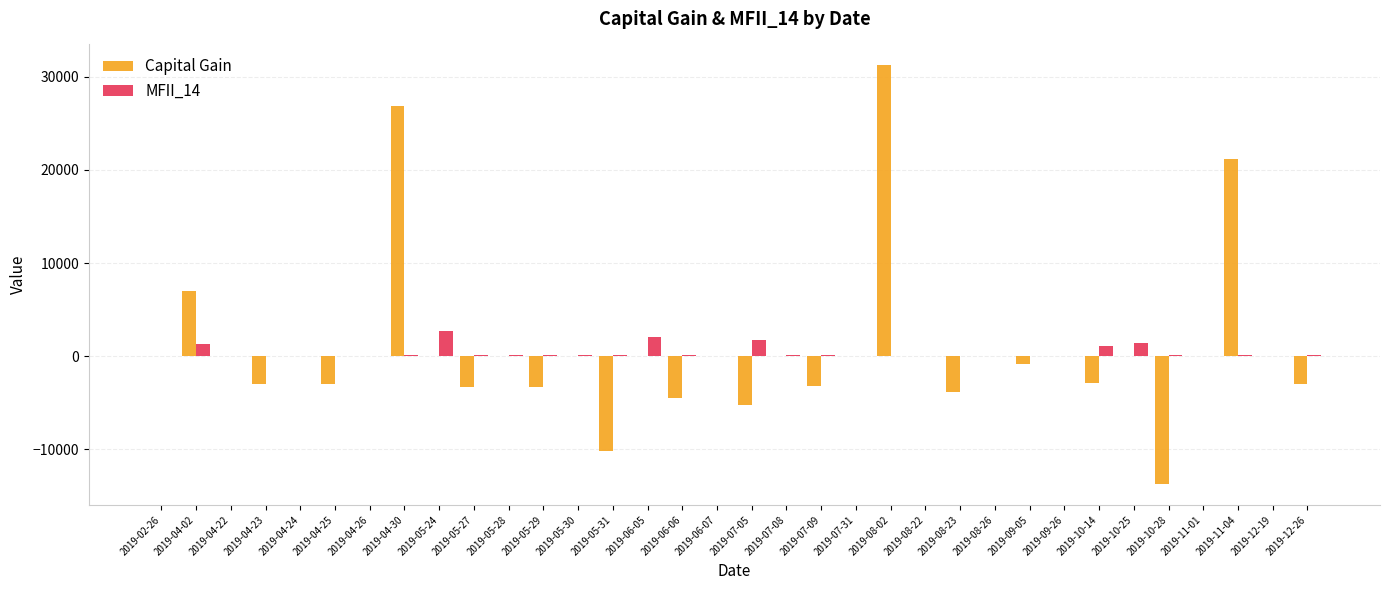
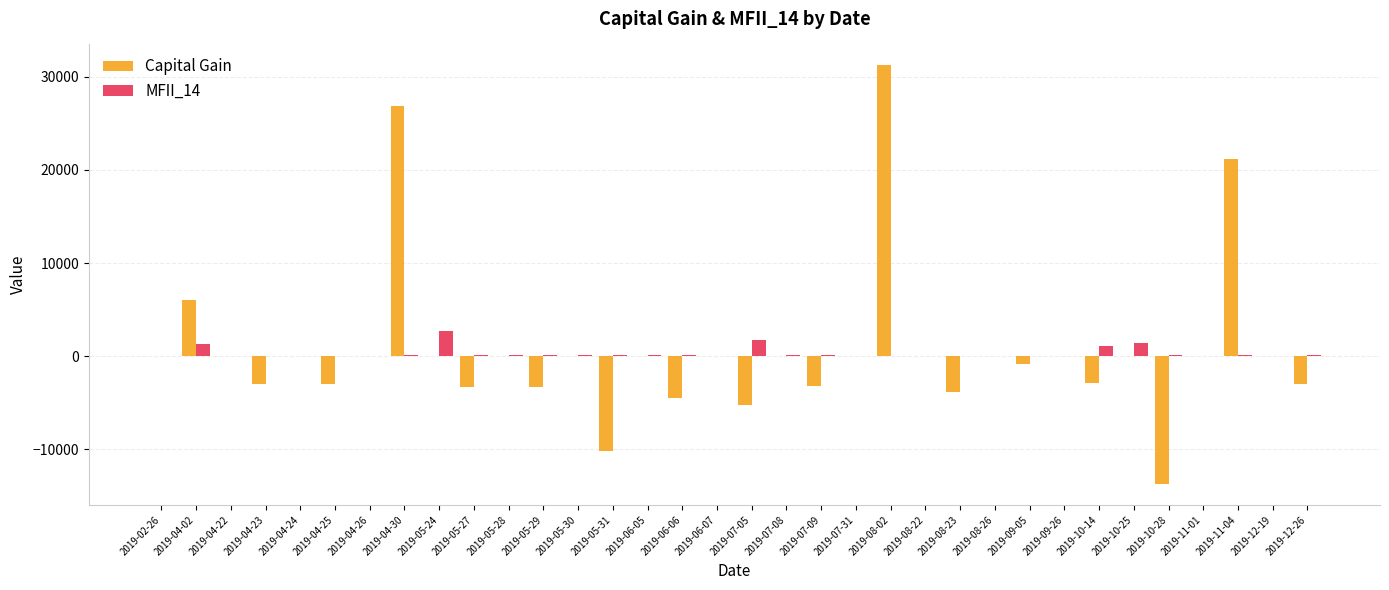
  {
    "Capital Gain": {
      "2019-02-26": 0,
-     "2019-04-02": 7000,
+     "2019-04-02": 6000,
      "2019-04-22": 0,
      "2019-04-23": -3000,
      "2019-04-24": 0,
      "2019-04-25": -3000,
      "2019-04-26": 0,
      "2019-04-30": 27000,
      "2019-05-24": 0,
      "2019-05-27": -3000,
      "2019-05-28": 0,
      "2019-05-29": -3000,
      "2019-05-30": 0,
      "2019-05-31": -10000,
      "2019-06-05": 0,
      "2019-06-06": -5000,
      "2019-06-07": 0,
      "2019-07-05": -5000,
      "2019-07-08": 0,
      "2019-07-09": -3000,
      "2019-07-31": 0,
      "2019-08-02": 31000,
      "2019-08-22": 0,
      "2019-08-23": -4000,
      "2019-08-26": 0,
      "2019-09-05": -1000,
      "2019-09-26": 0,
      "2019-10-14": -3000,
      "2019-10-25": 0,
      "2019-10-28": -14000,
      "2019-11-01": 0,
      "2019-11-04": 21000,
      "2019-12-19": 0,
      "2019-12-26": -3000
    },
    "MFII_14": {
      "2019-04-02": 1000,
      "2019-04-22": 0,
      "2019-04-23": 0,
      "2019-04-24": 0,
      "2019-04-25": 0,
      "2019-04-26": 0,
      "2019-05-24": 3000,
-     "2019-06-05": 2000,
+     "2019-06-05": 0,
      "2019-06-07": 0,
      "2019-07-05": 2000,
      "2019-09-26": 0,
      "2019-10-14": 1000,
      "2019-10-25": 1000,
      "2019-12-19": 0
    }
  }
